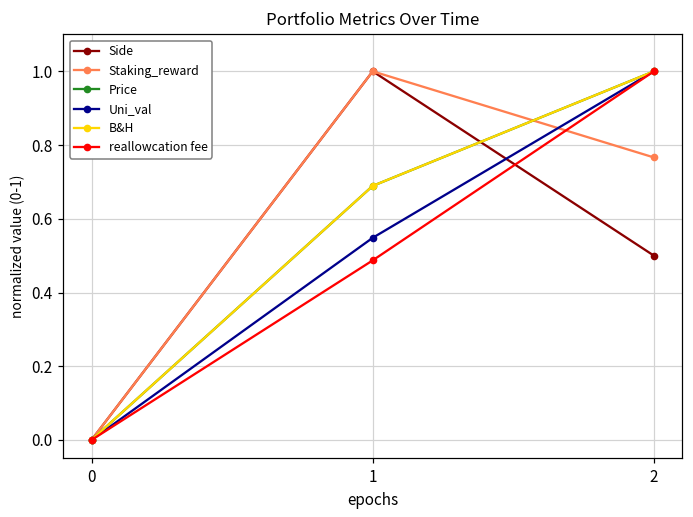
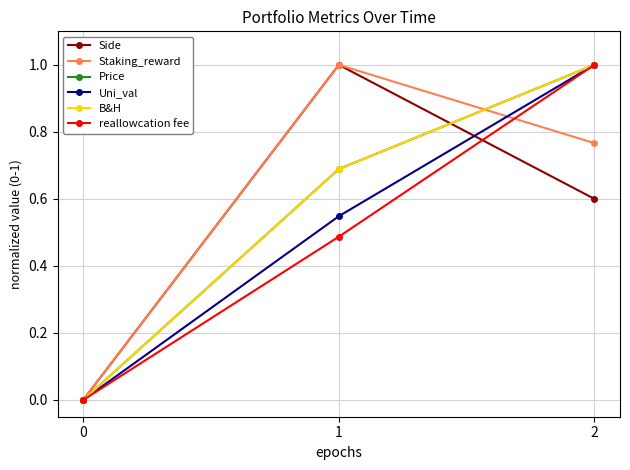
  {
    "Side": {
-     "2": 0.5
+     "2": 0.6
    },
    "Staking_reward": {
      "2": 0.77
    },
    "B&H": {
      "1": 0.69
    },
    "Uni_val": {
      "1": 0.55
    },
    "reallowcation fee": {
      "1": 0.49
    }
  }
